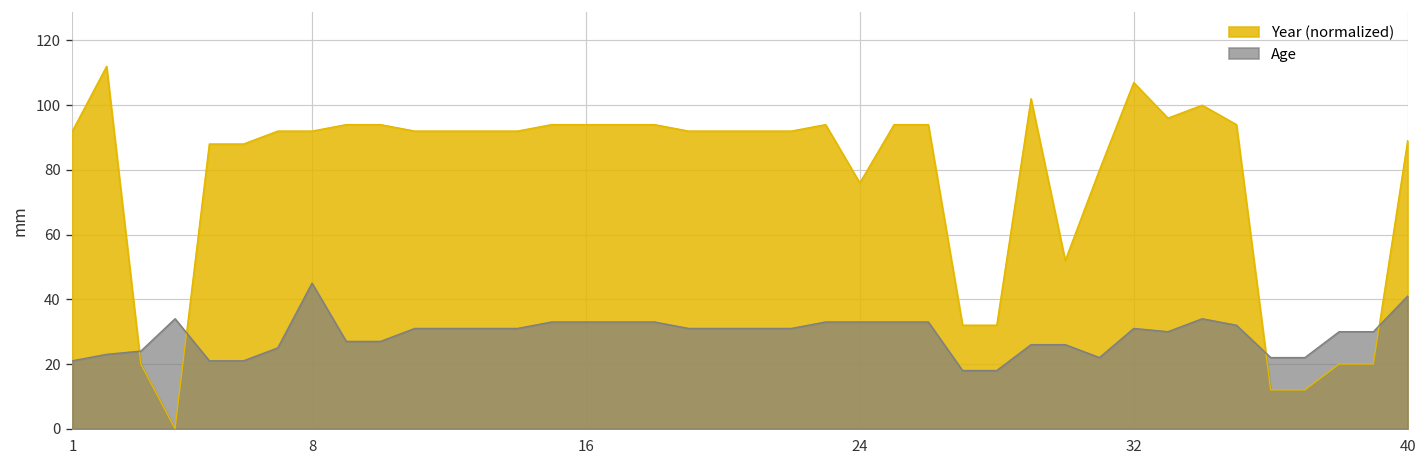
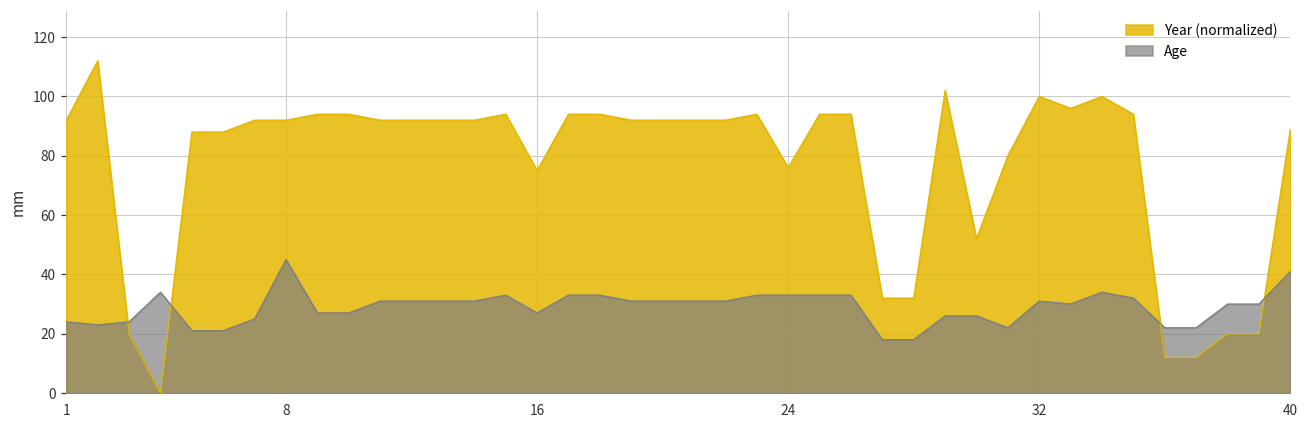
  {
    "Year (normalized)": {
      "1": 92,
      "8": 92,
-     "16": 94,
+     "16": 75,
      "24": 76,
-     "32": 107,
+     "32": 100,
      "40": 89
    },
    "Age": {
-     "1": 21,
+     "1": 24,
      "8": 45,
-     "16": 33,
+     "16": 27,
      "24": 33,
      "32": 31,
      "40": 41
    }
  }
